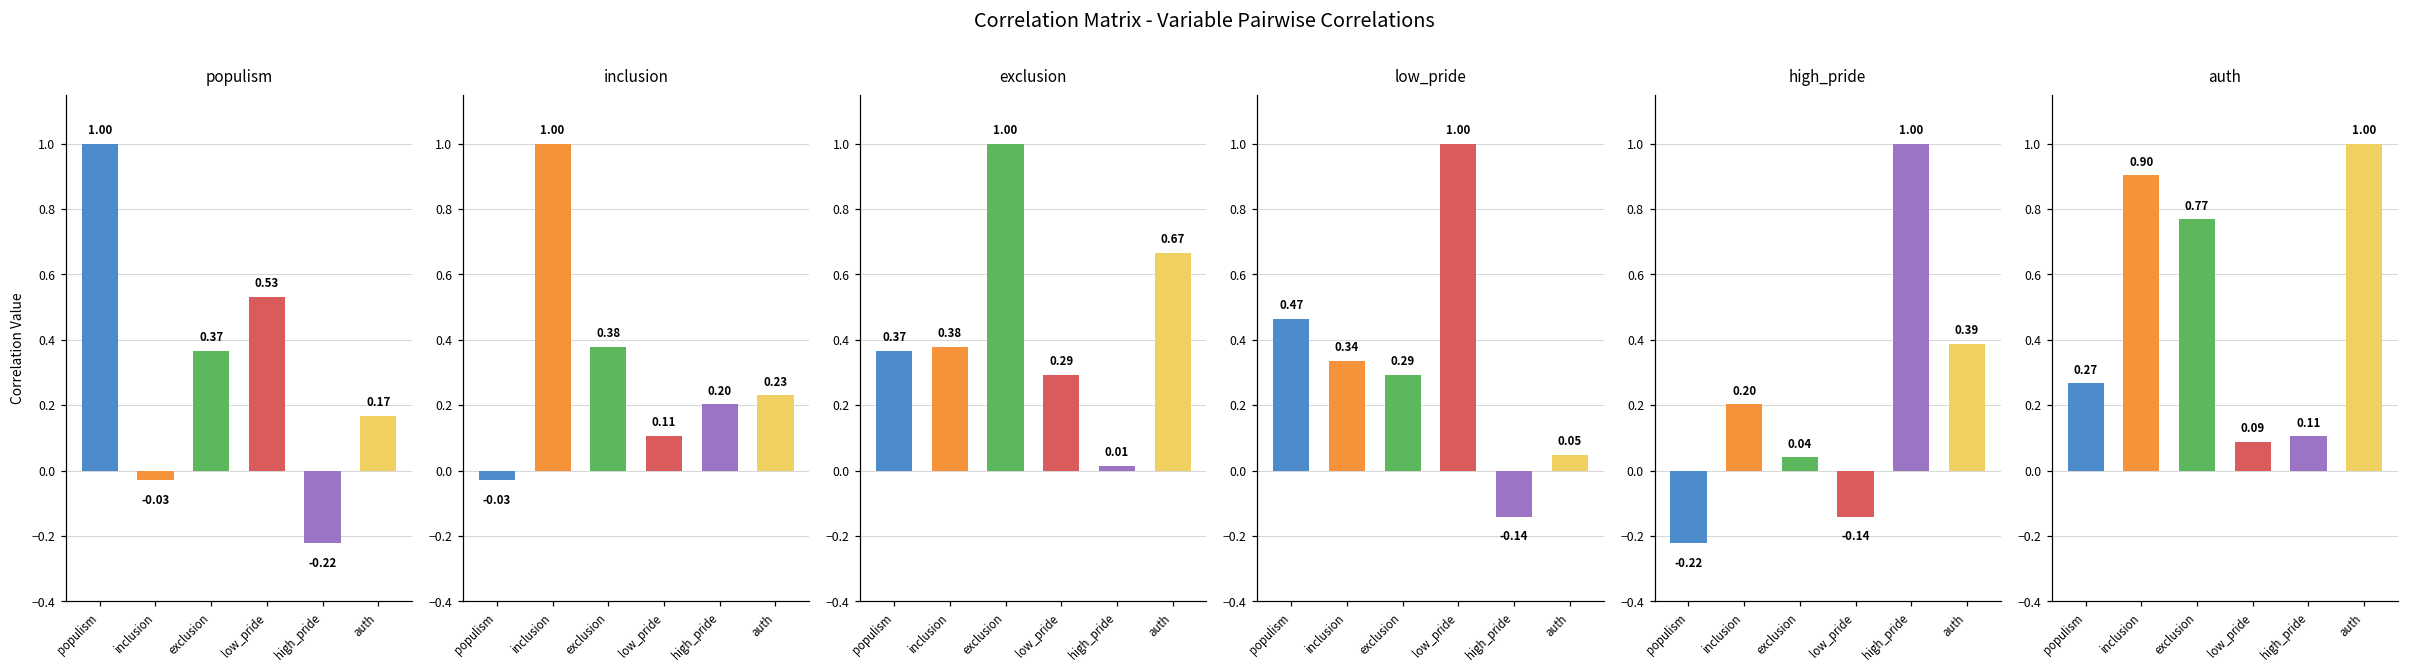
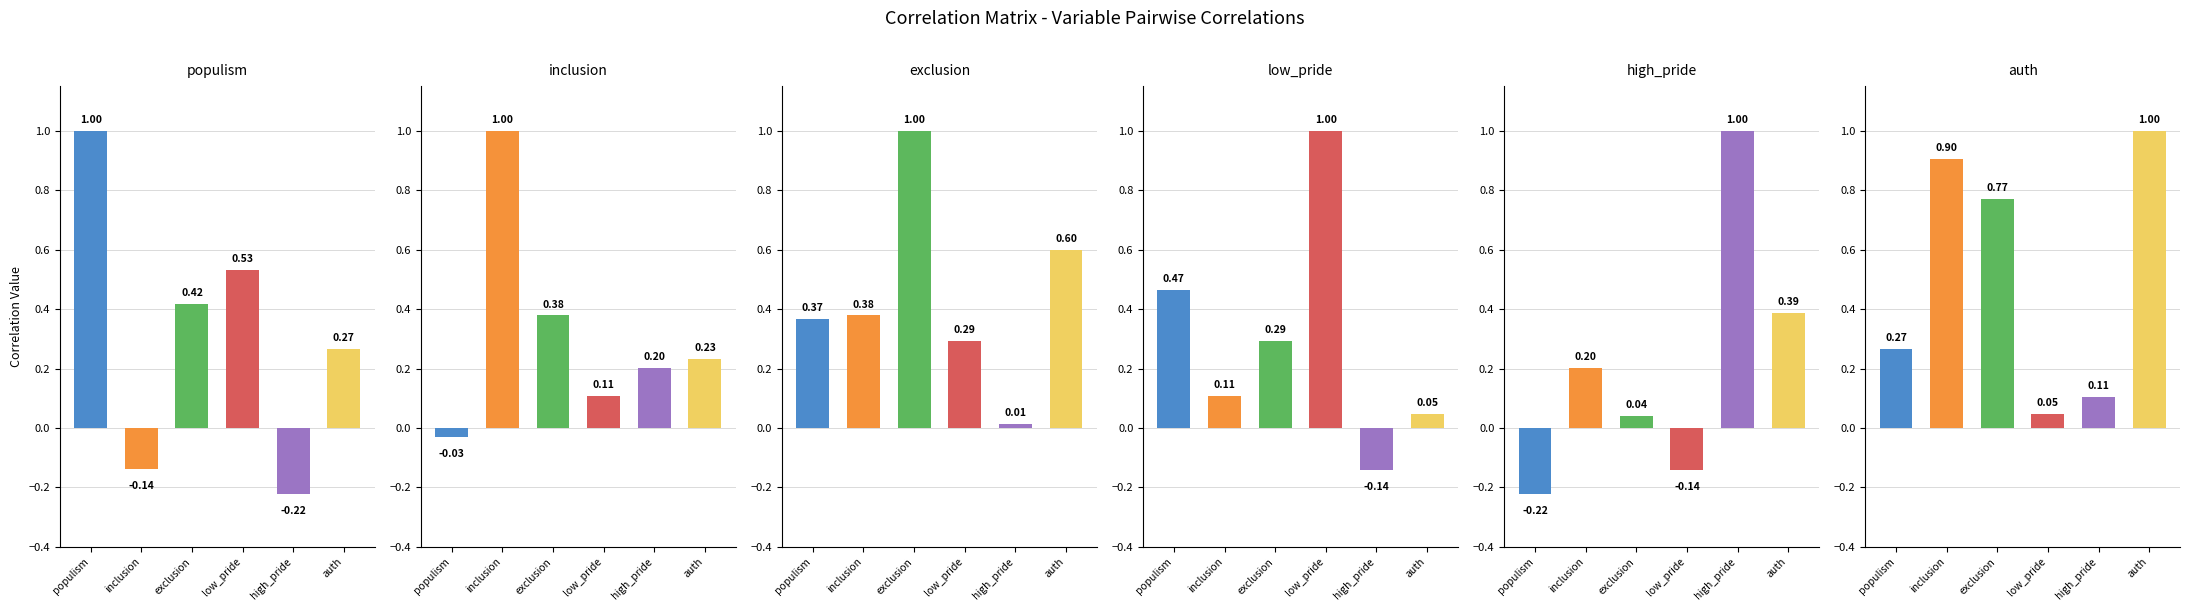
  {
    "populism": {
      "populism": 1.00,
-     "inclusion": -0.03,
-     "exclusion": 0.37,
+     "inclusion": -0.14,
+     "exclusion": 0.42,
      "low_pride": 0.53,
      "high_pride": -0.22,
-     "auth": 0.17
+     "auth": 0.27
    },
    "inclusion": {
      "populism": -0.03,
      "inclusion": 1.00,
      "exclusion": 0.38,
      "low_pride": 0.11,
      "high_pride": 0.20,
      "auth": 0.23
    },
    "exclusion": {
      "populism": 0.37,
      "inclusion": 0.38,
      "exclusion": 1.00,
      "low_pride": 0.29,
      "high_pride": 0.01,
-     "auth": 0.67
+     "auth": 0.60
    },
    "low_pride": {
      "populism": 0.47,
-     "inclusion": 0.34,
+     "inclusion": 0.11,
      "exclusion": 0.29,
      "low_pride": 1.00,
      "high_pride": -0.14,
      "auth": 0.05
    },
    "high_pride": {
      "populism": -0.22,
      "inclusion": 0.20,
      "exclusion": 0.04,
      "low_pride": -0.14,
      "high_pride": 1.00,
      "auth": 0.39
    },
    "auth": {
      "populism": 0.27,
      "inclusion": 0.90,
      "exclusion": 0.77,
-     "low_pride": 0.09,
+     "low_pride": 0.05,
      "high_pride": 0.11,
      "auth": 1.00
    }
  }
